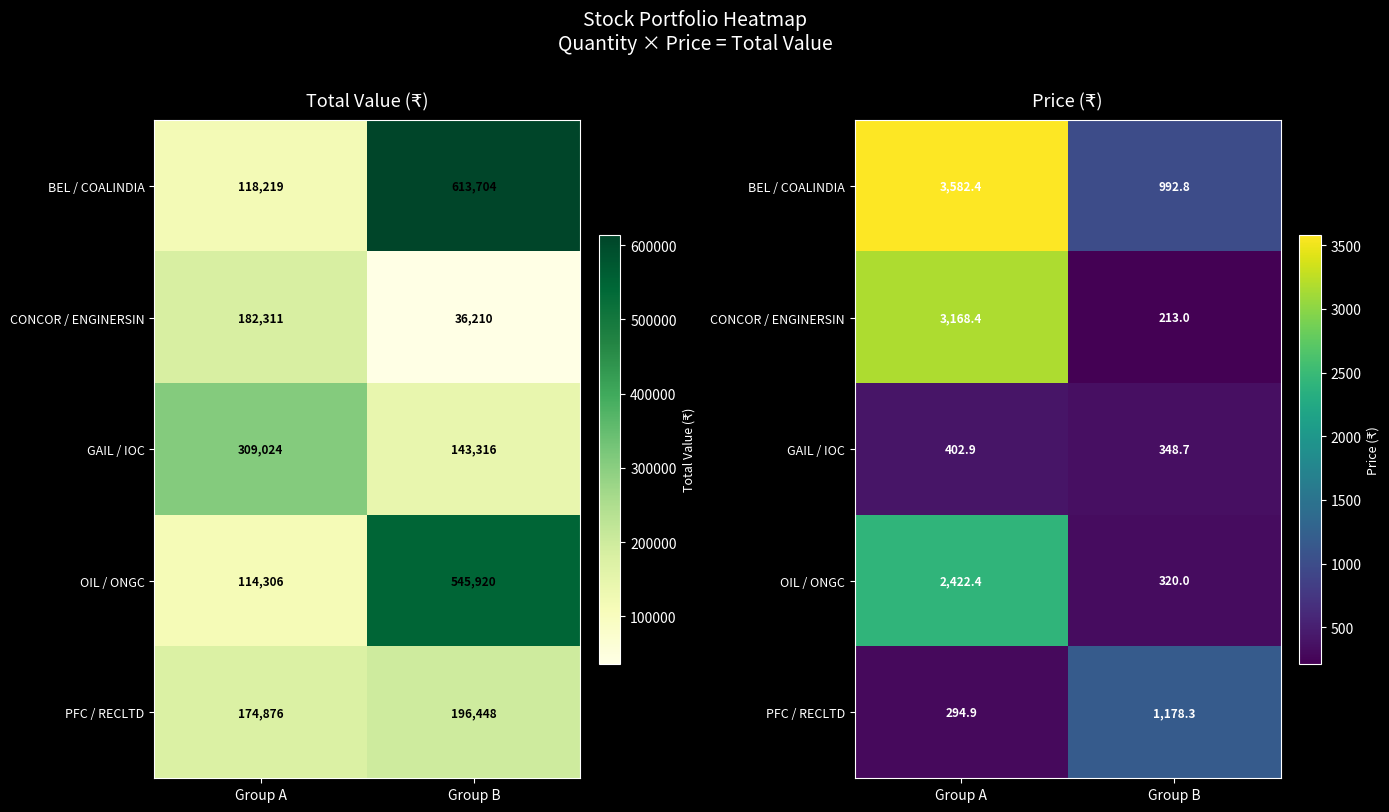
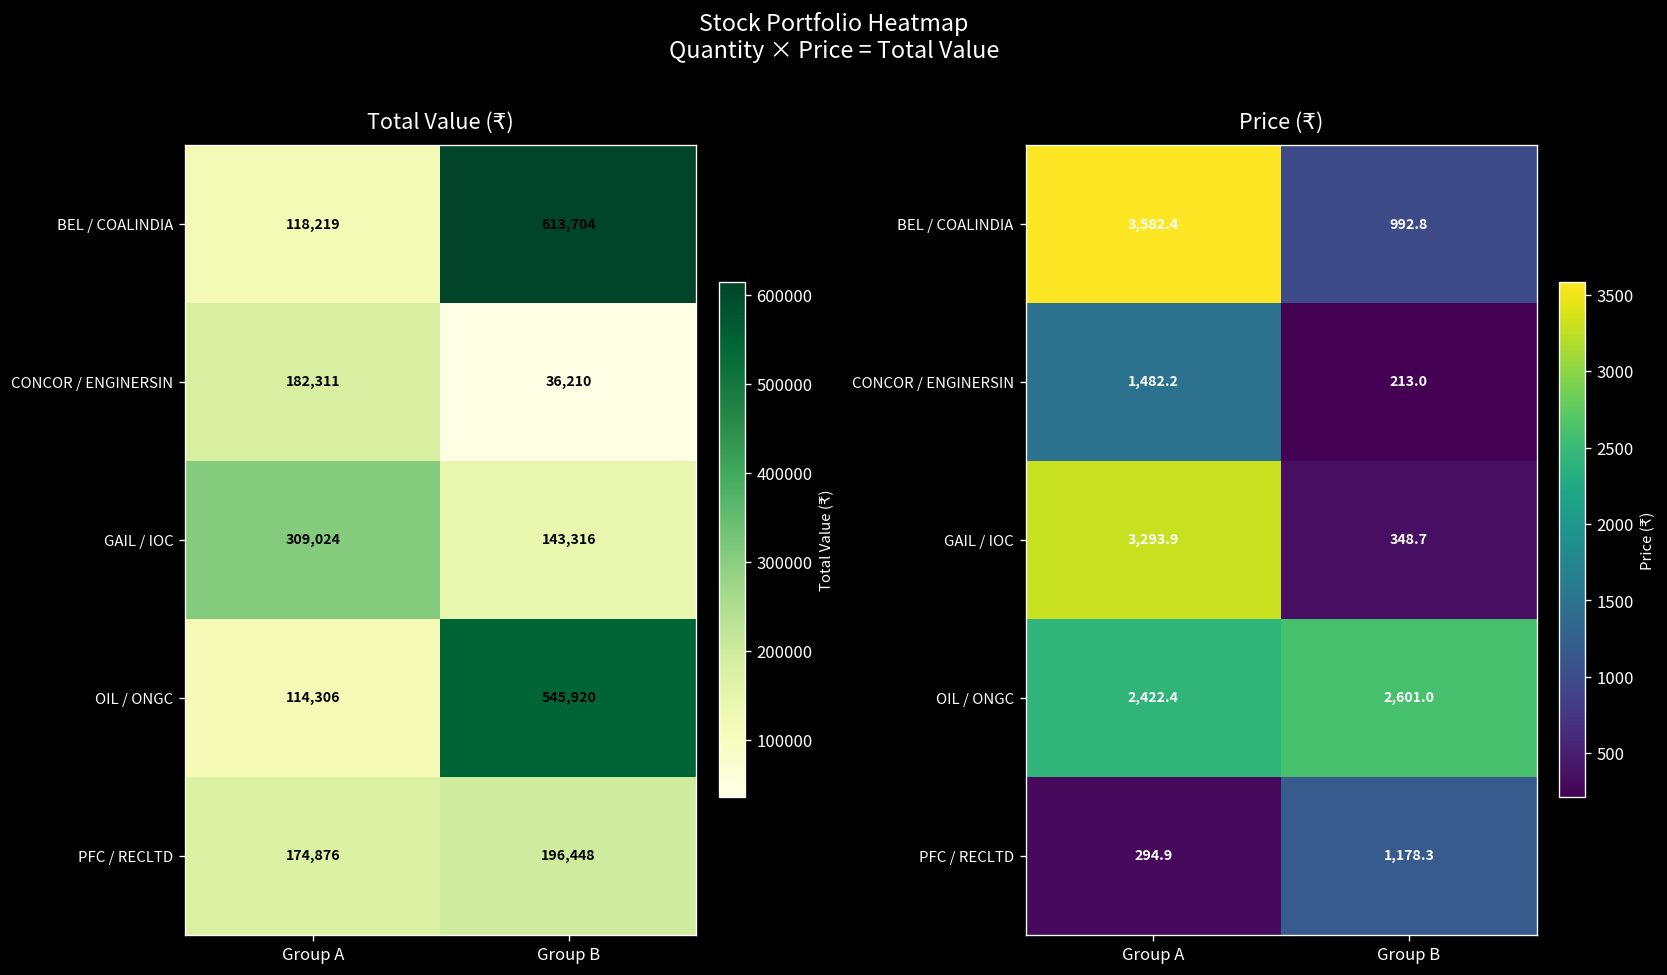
  {
    "Total Value (₹)": {
      "BEL / COALINDIA": {
        "Group A": "118,219",
        "Group B": "613,704"
      },
      "CONCOR / ENGINERSIN": {
        "Group A": "182,311",
        "Group B": "36,210"
      },
      "GAIL / IOC": {
        "Group A": "309,024",
        "Group B": "143,316"
      },
      "OIL / ONGC": {
        "Group A": "114,306",
        "Group B": "545,920"
      },
      "PFC / RECLTD": {
        "Group A": "174,876",
        "Group B": "196,448"
      }
    },
    "Price (₹)": {
      "BEL / COALINDIA": {
        "Group A": "3,582.4",
        "Group B": "992.8"
      },
      "CONCOR / ENGINERSIN": {
-       "Group A": "3,168.4",
+       "Group A": "1,482.2",
        "Group B": "213.0"
      },
      "GAIL / IOC": {
-       "Group A": "402.9",
+       "Group A": "3,293.9",
        "Group B": "348.7"
      },
      "OIL / ONGC": {
        "Group A": "2,422.4",
-       "Group B": "320.0"
+       "Group B": "2,601.0"
      },
      "PFC / RECLTD": {
        "Group A": "294.9",
        "Group B": "1,178.3"
      }
    }
  }
